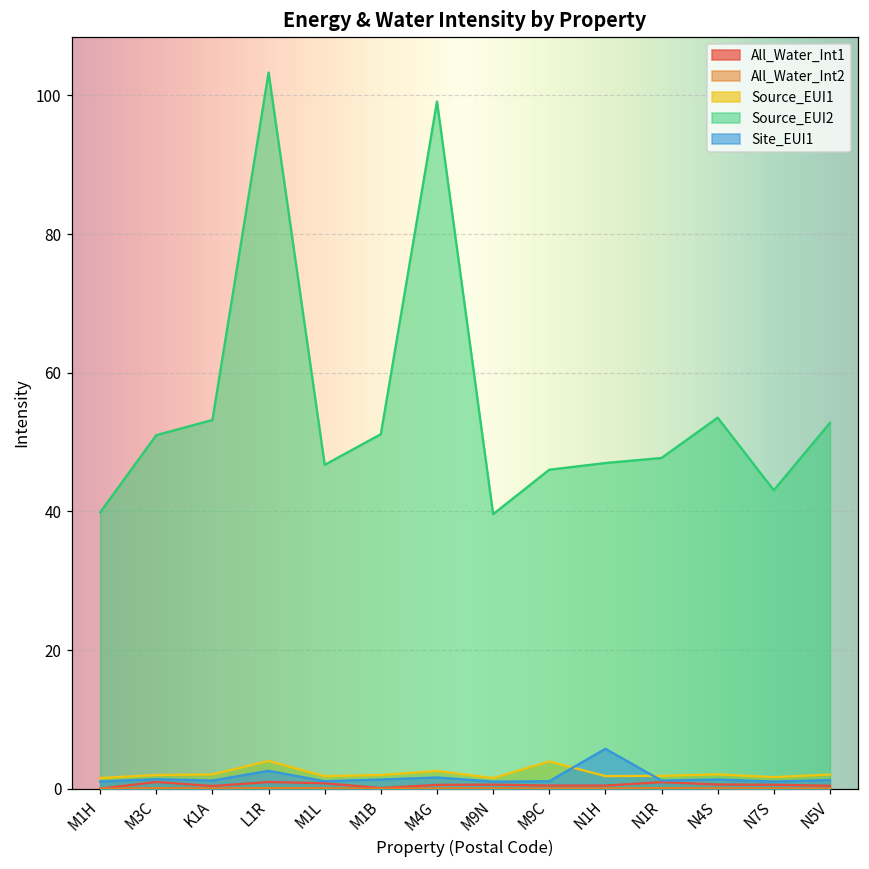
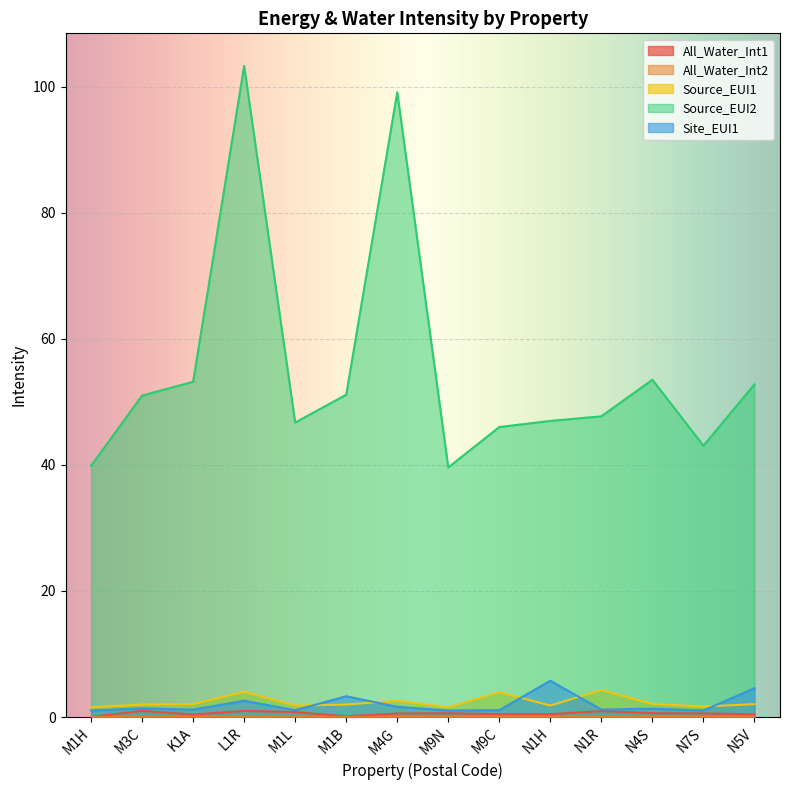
  {
    "Source_EUI1": {
      "M1H": 2,
      "M3C": 2,
      "K1A": 2,
      "L1R": 4,
      "M1L": 2,
      "M1B": 2,
      "M4G": 3,
      "M9N": 2,
      "M9C": 4,
      "N1H": 2,
-     "N1R": 2,
+     "N1R": 4,
      "N4S": 2,
      "N7S": 2,
      "N5V": 2
    },
    "Source_EUI2": {
      "M1H": 40,
      "M3C": 51,
      "K1A": 53,
      "L1R": 103,
      "M1L": 47,
      "M1B": 51,
      "M4G": 99,
      "M9N": 40,
      "M9C": 46,
      "N1H": 47,
      "N1R": 48,
      "N4S": 54,
      "N7S": 43,
      "N5V": 53
    },
    "Site_EUI1": {
      "M1H": 1,
      "K1A": 1,
      "L1R": 3,
-     "M1B": 1,
+     "M1B": 3,
      "M4G": 2,
      "M9N": 1,
      "M9C": 1,
      "N1H": 6,
      "N4S": 1,
      "N7S": 1,
-     "N5V": 1
+     "N5V": 5
    }
  }
